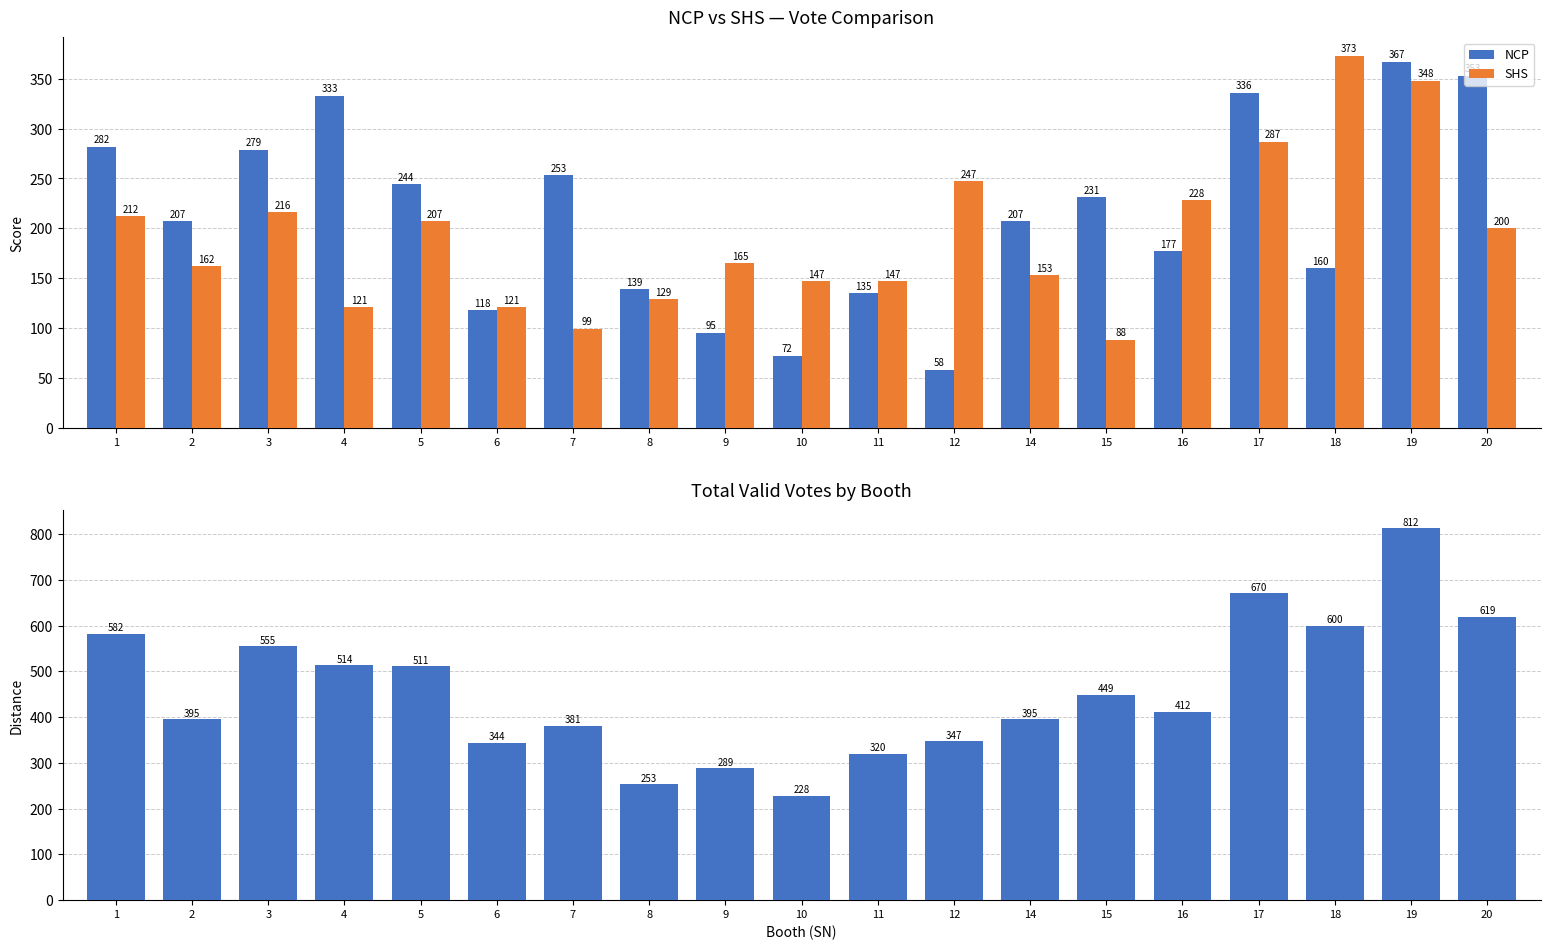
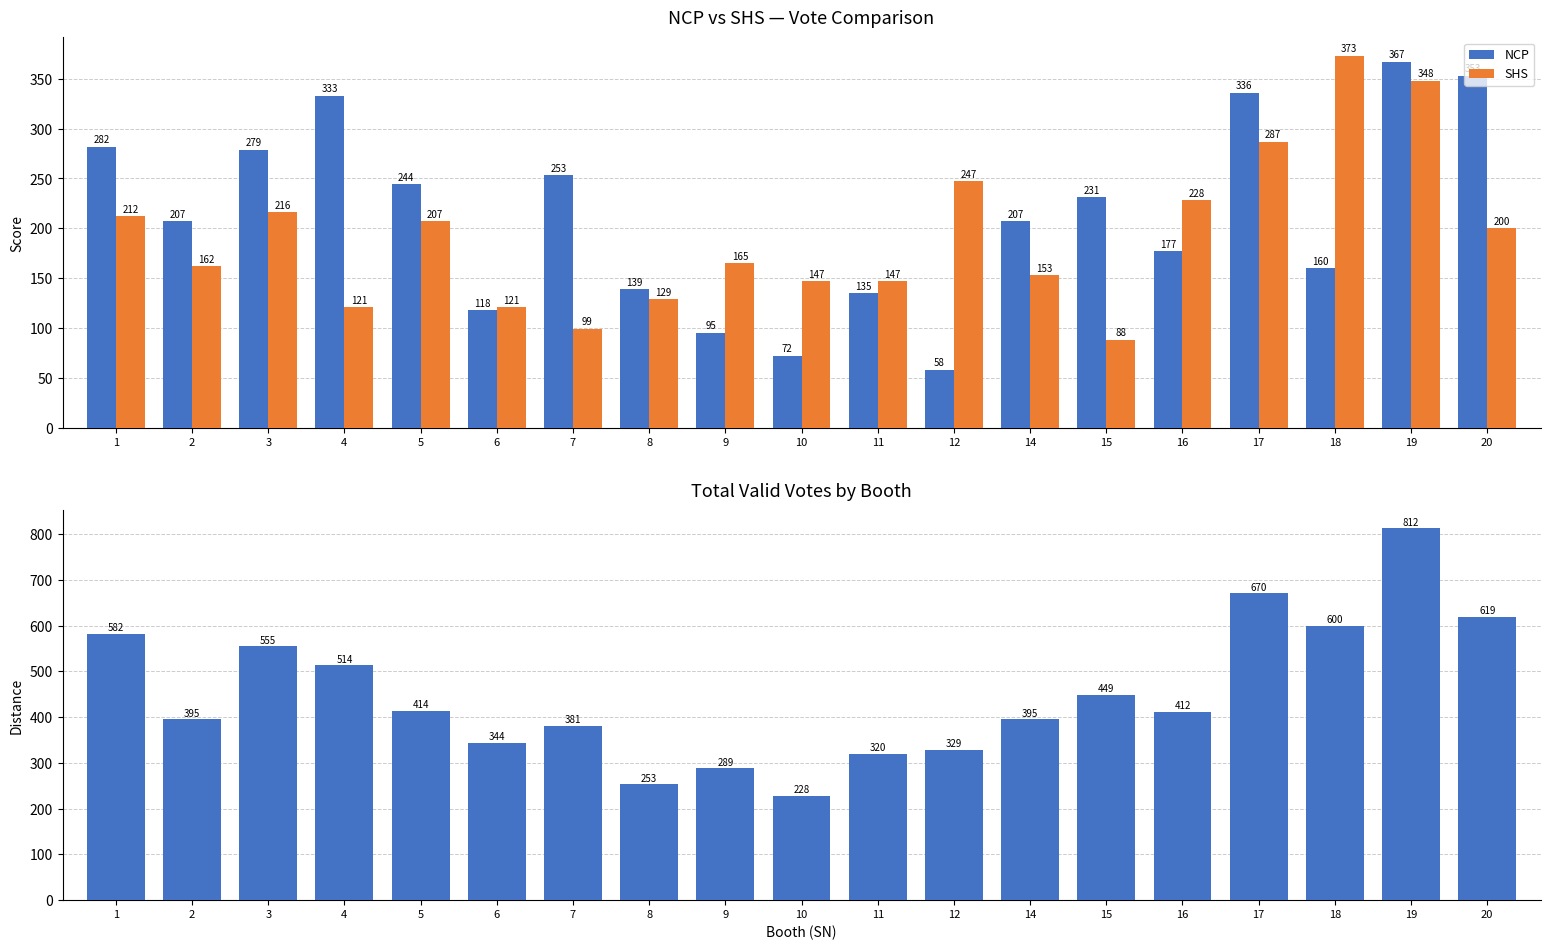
  {
    "NCP vs SHS — Vote Comparison": {
      "NCP": {
        "1": 282,
        "2": 207,
        "3": 279,
        "4": 333,
        "5": 244,
        "6": 118,
        "7": 253,
        "8": 139,
        "9": 95,
        "10": 72,
        "11": 135,
        "12": 58,
        "14": 207,
        "15": 231,
        "16": 177,
        "17": 336,
        "18": 160,
        "19": 367
      },
      "SHS": {
        "1": 212,
        "2": 162,
        "3": 216,
        "4": 121,
        "5": 207,
        "6": 121,
        "7": 99,
        "8": 129,
        "9": 165,
        "10": 147,
        "11": 147,
        "12": 247,
        "14": 153,
        "15": 88,
        "16": 228,
        "17": 287,
        "18": 373,
        "19": 348,
        "20": 200
      }
    },
    "Total Valid Votes by Booth": {
      "1": 582,
      "2": 395,
      "3": 555,
      "4": 514,
-     "5": 511,
+     "5": 414,
      "6": 344,
      "7": 381,
      "8": 253,
      "9": 289,
      "10": 228,
      "11": 320,
-     "12": 347,
+     "12": 329,
      "14": 395,
      "15": 449,
      "16": 412,
      "17": 670,
      "18": 600,
      "19": 812,
      "20": 619
    }
  }
